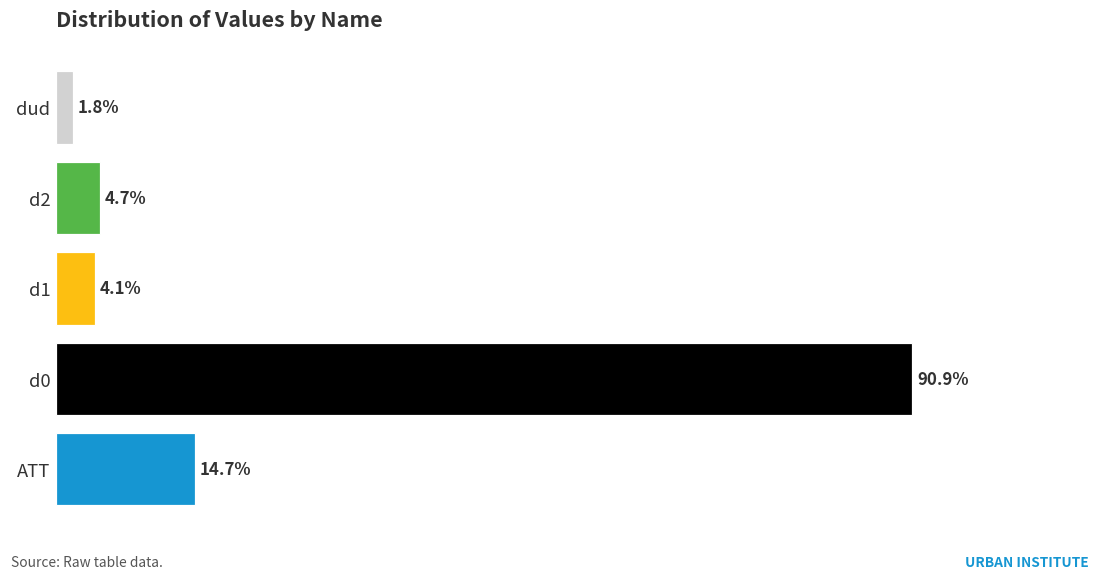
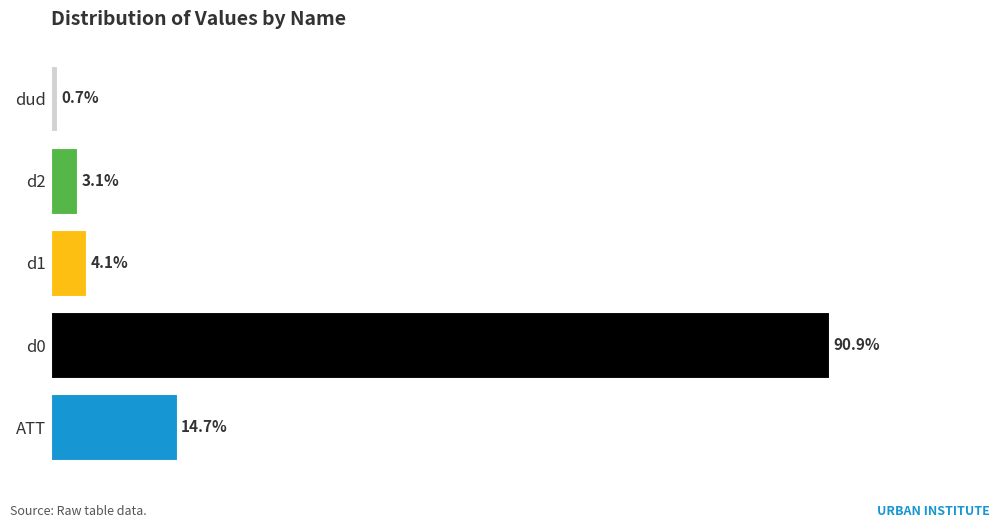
  {
-   "dud": "1.8%",
-   "d2": "4.7%",
+   "dud": "0.7%",
+   "d2": "3.1%",
    "d1": "4.1%",
    "d0": "90.9%",
    "ATT": "14.7%"
  }
